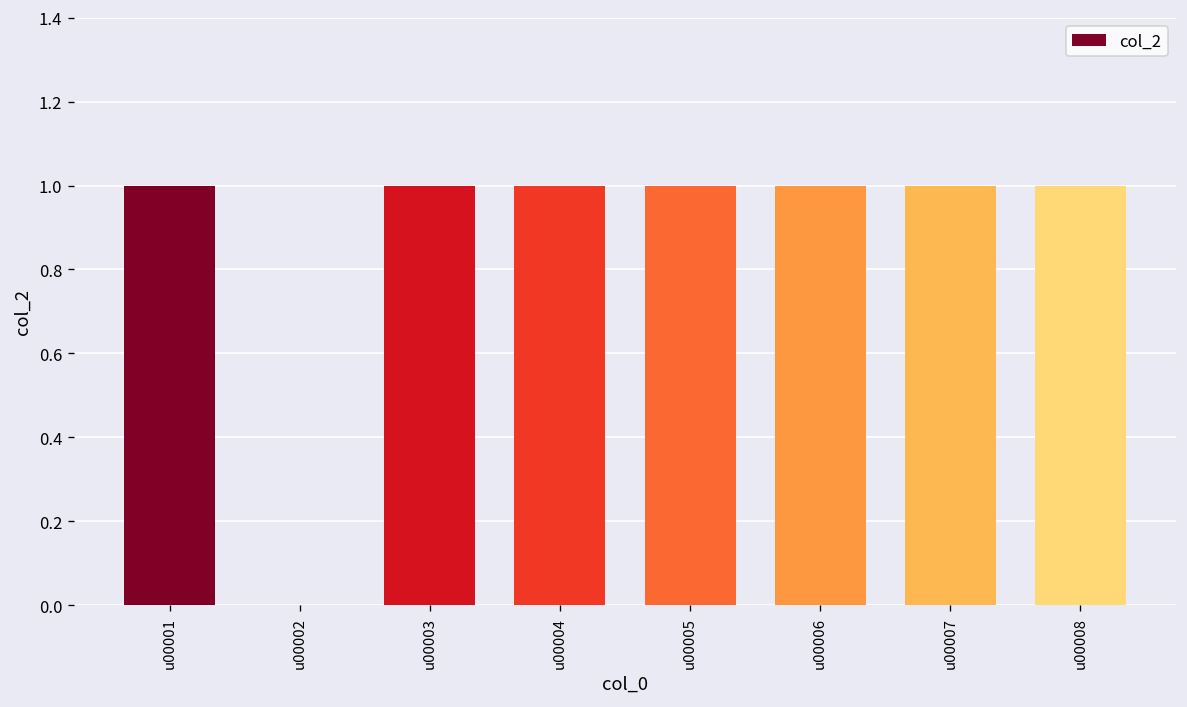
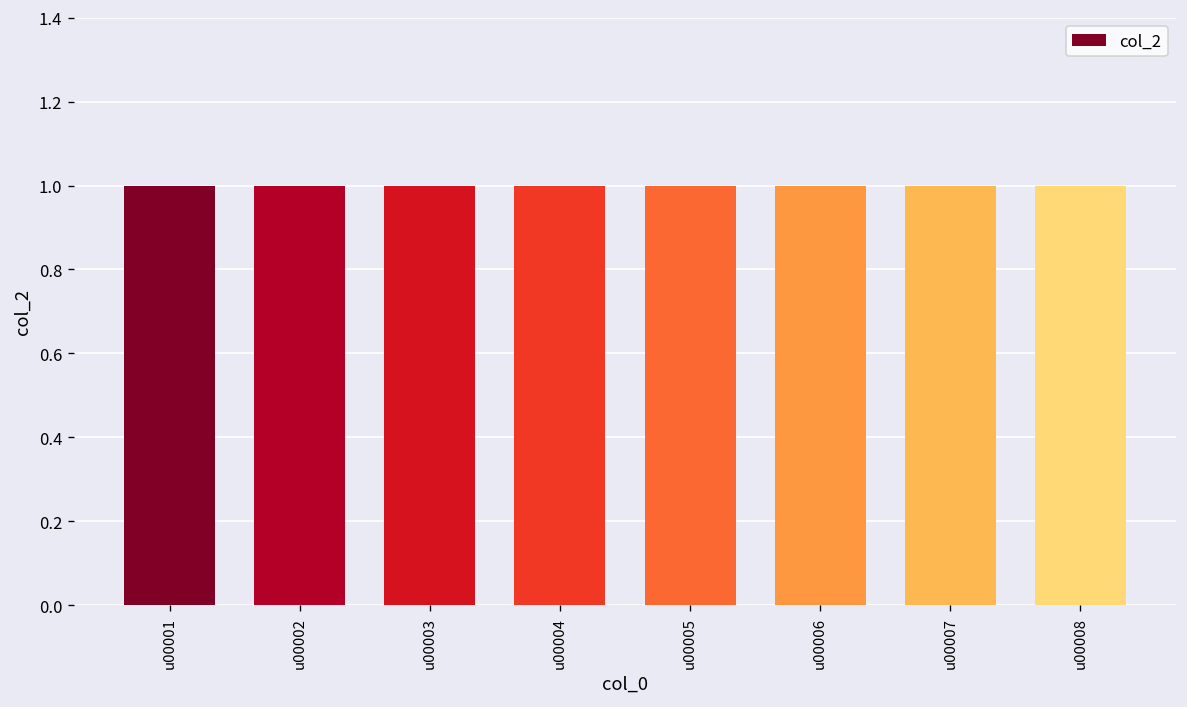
  {
    "u00001": 1,
-   "u00002": 0,
+   "u00002": 1,
    "u00003": 1,
    "u00004": 1,
    "u00005": 1,
    "u00006": 1,
    "u00007": 1,
    "u00008": 1
  }
